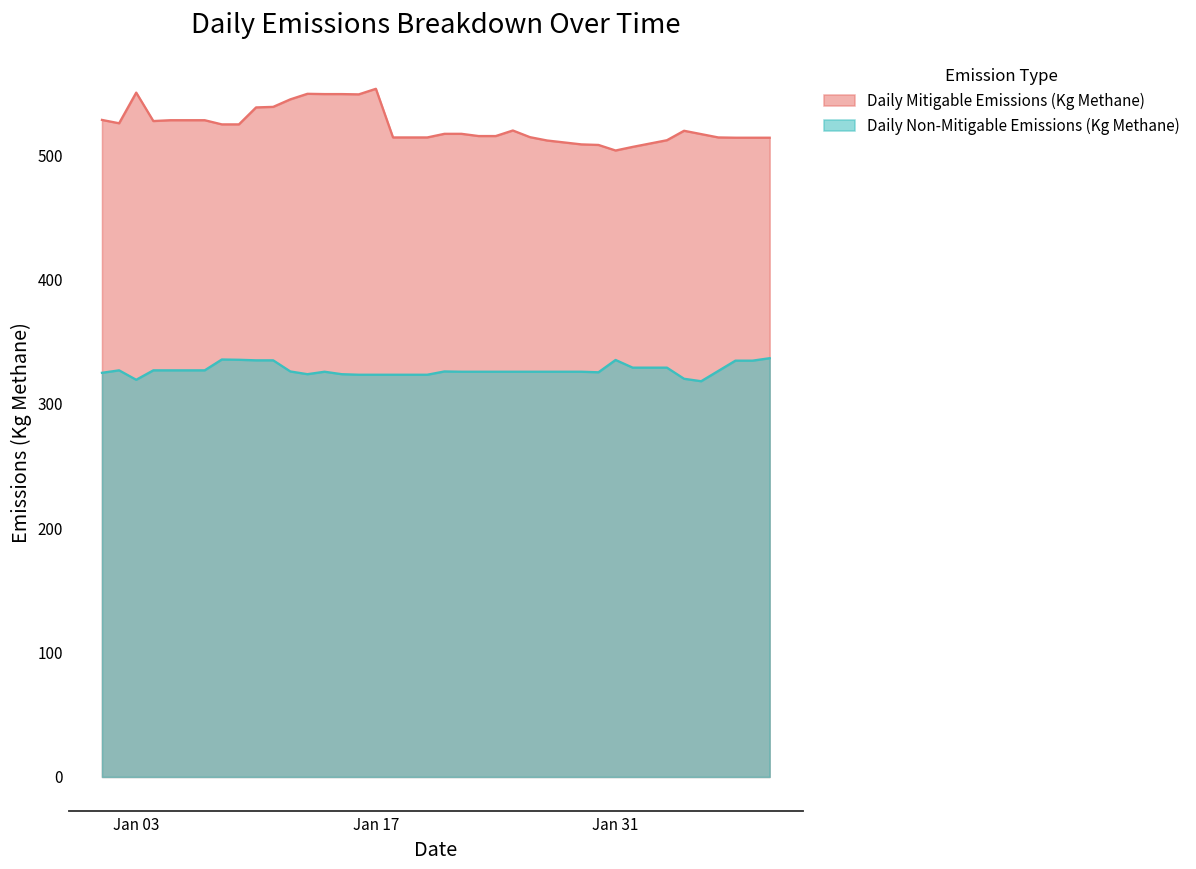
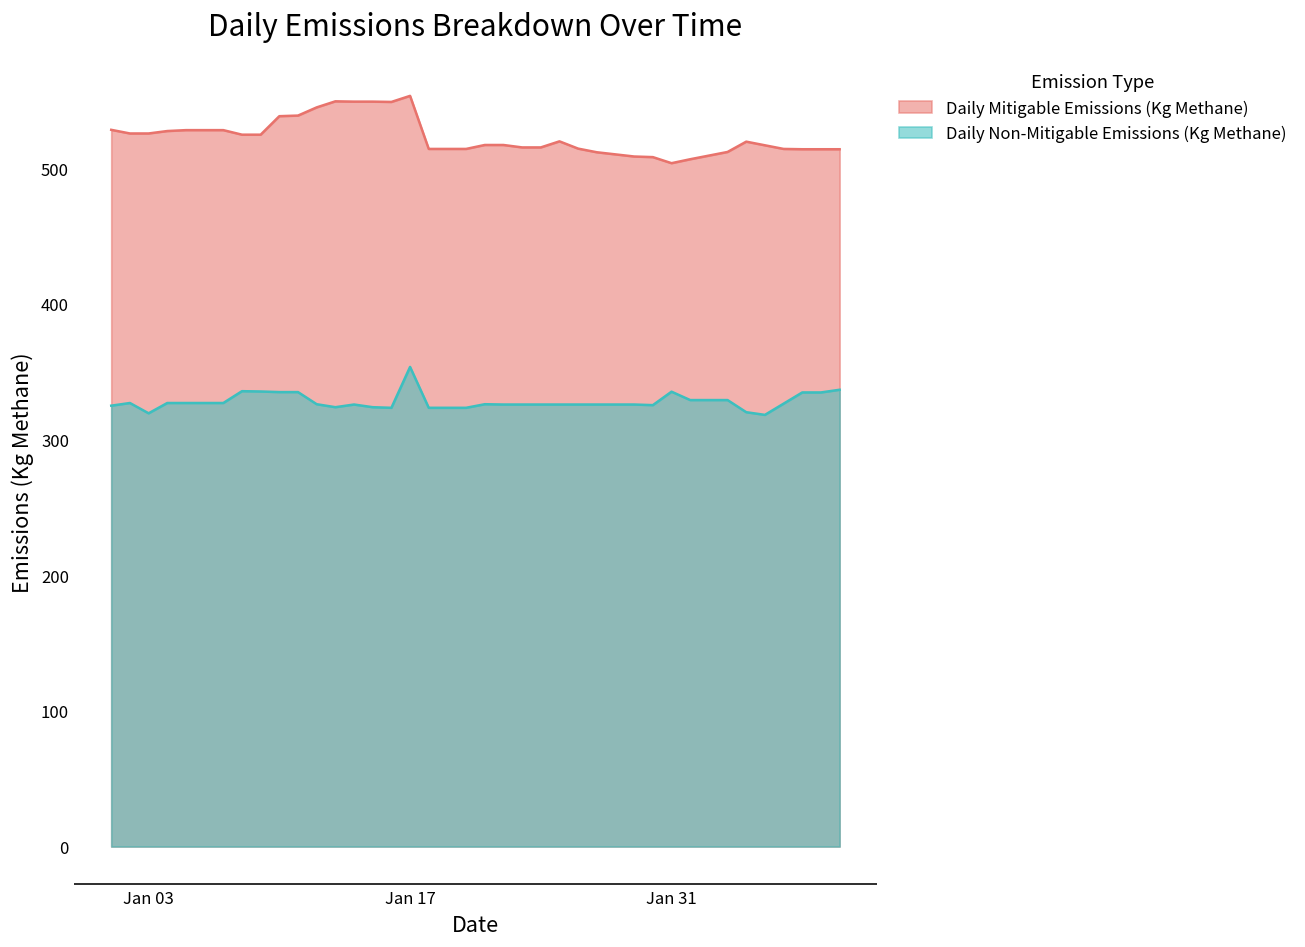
  {
    "Daily Mitigable Emissions (Kg Methane)": {
-     "Jan 03": 550,
+     "Jan 03": 526,
      "Jan 17": 553,
      "Jan 31": 504
    },
    "Daily Non-Mitigable Emissions (Kg Methane)": {
      "Jan 03": 319,
-     "Jan 17": 323,
+     "Jan 17": 353,
      "Jan 31": 335
    }
  }
